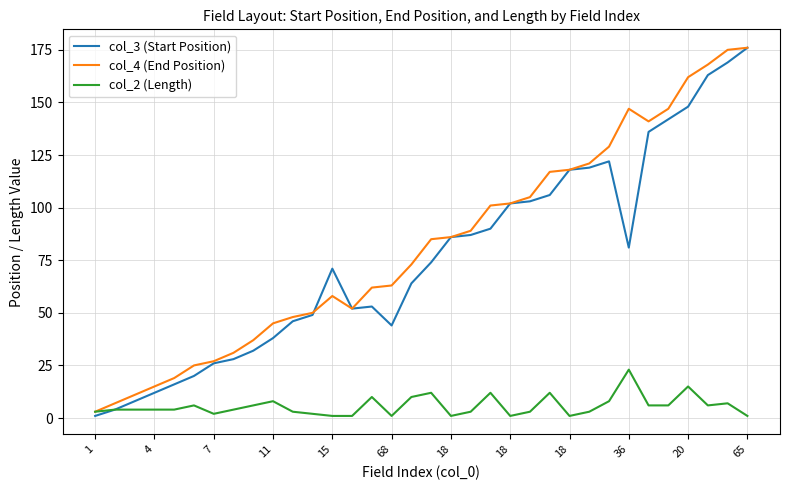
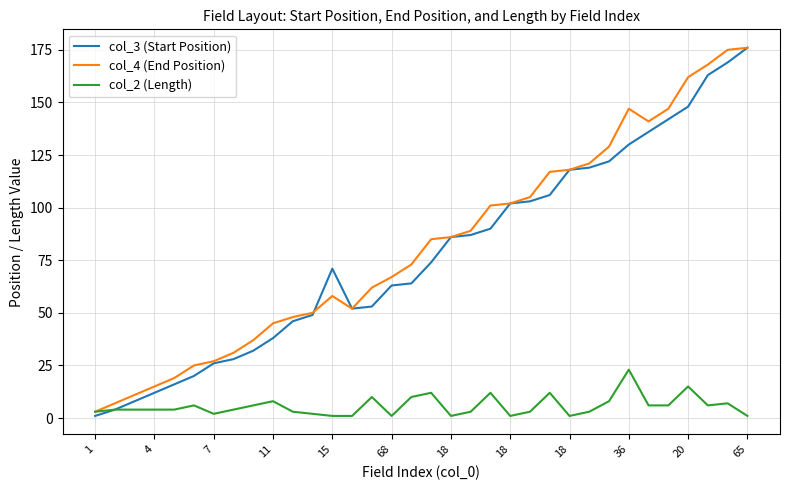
  {
    "col_3 (Start Position)": {
      "15": 71,
-     "68": 44,
-     "36": 81
+     "68": 63,
+     "36": 130
    },
    "col_4 (End Position)": {
      "15": 58,
-     "68": 63,
+     "68": 67,
      "36": 147
    },
    "col_2 (Length)": {
      "15": 1,
      "68": 1,
      "36": 23,
      "65": 1
    }
  }
